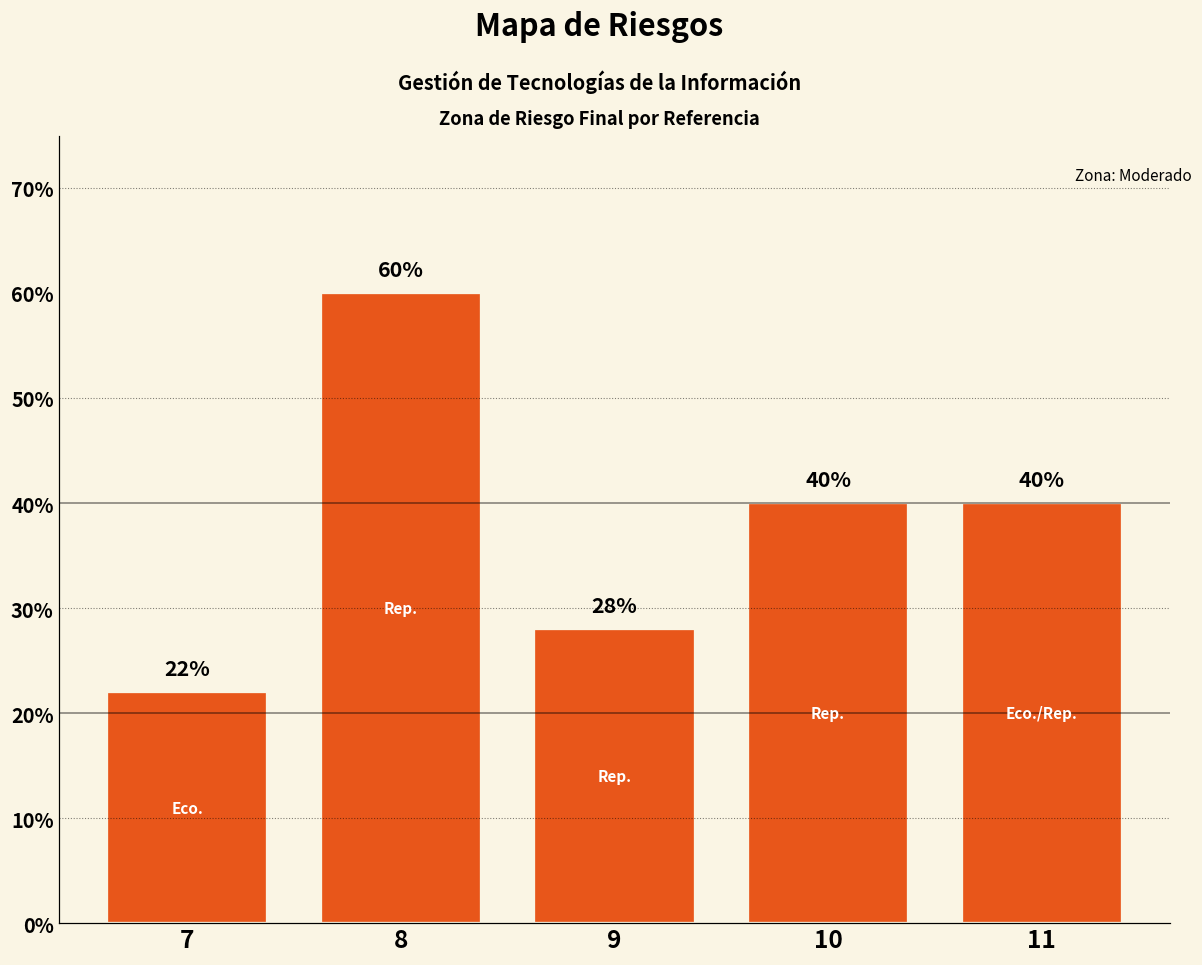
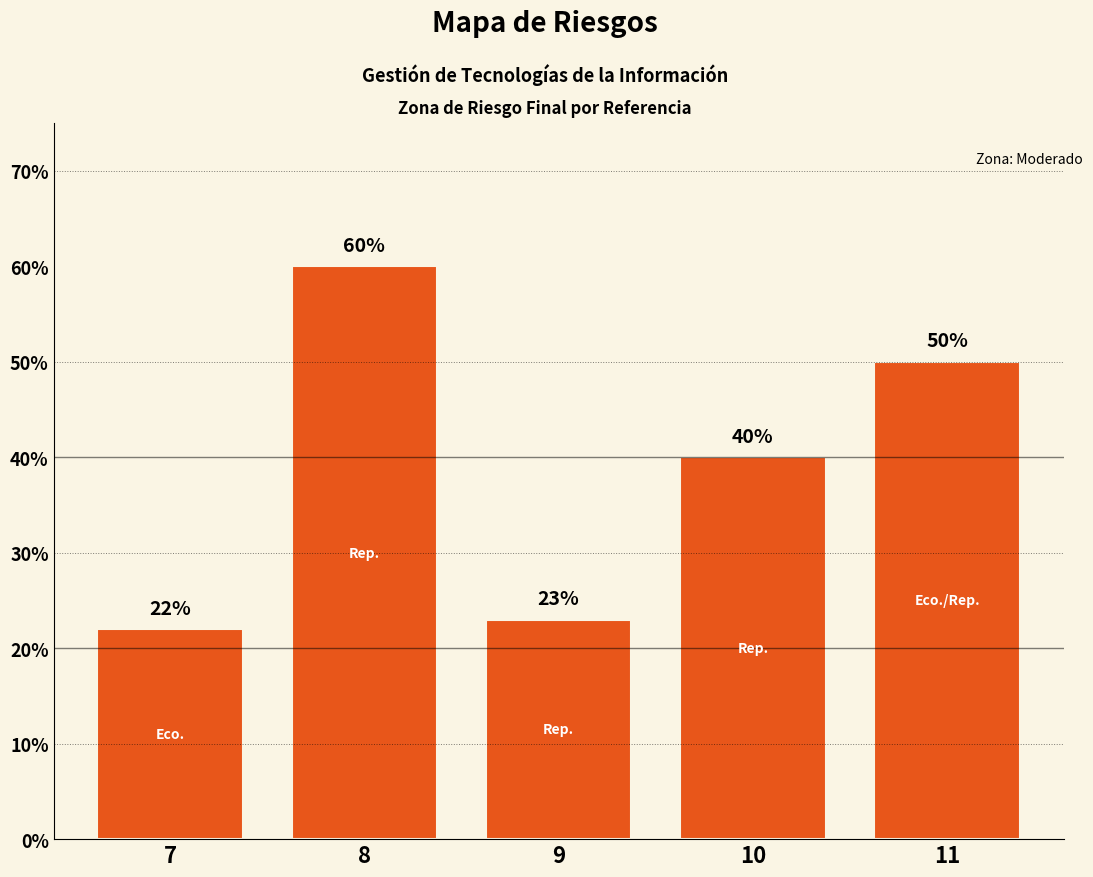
  {
    "7": "22%",
    "8": "60%",
-   "9": "28%",
+   "9": "23%",
    "10": "40%",
-   "11": "40%"
+   "11": "50%"
  }
